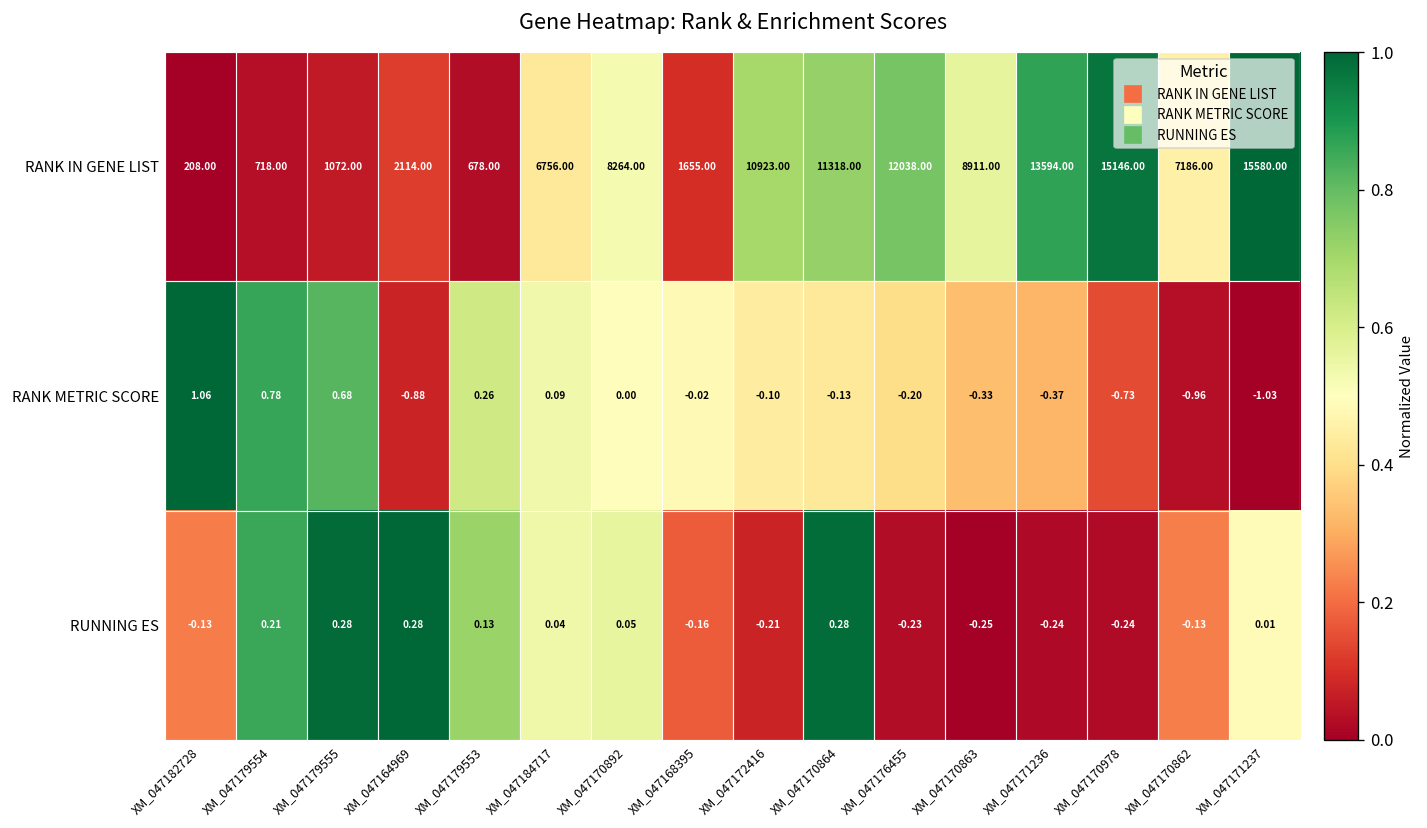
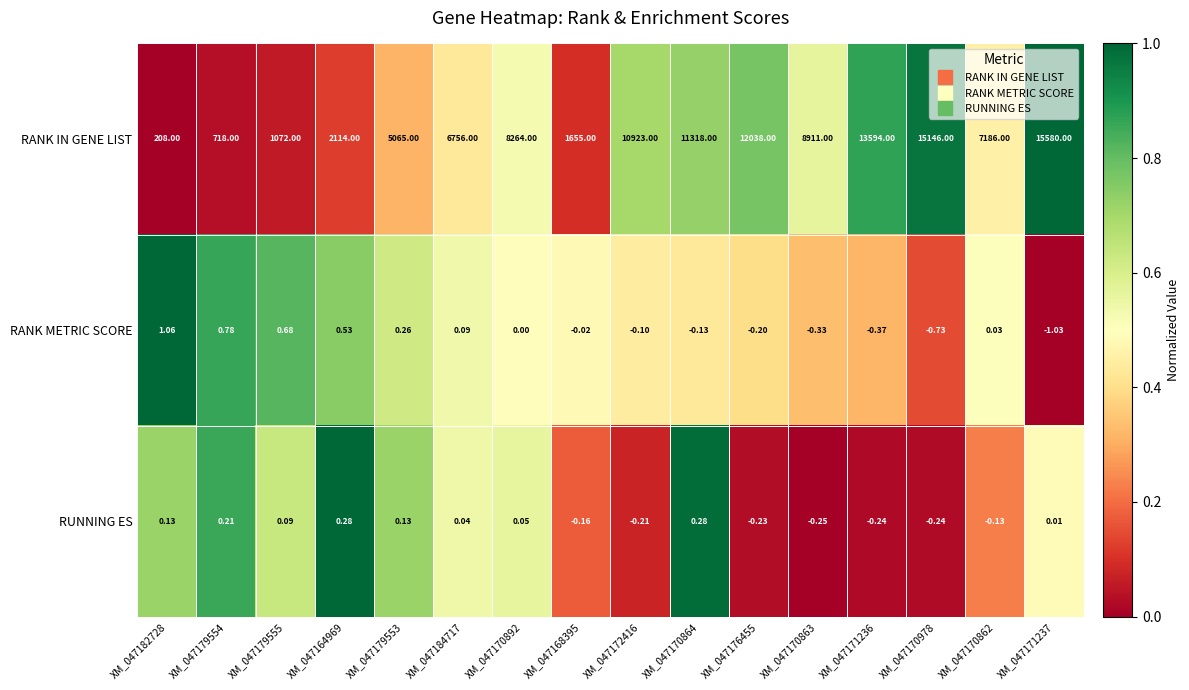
  {
    "RANK IN GENE LIST": {
      "XM_047182728": 208.00,
      "XM_047179554": 718.00,
      "XM_047179555": 1072.00,
      "XM_047164969": 2114.00,
-     "XM_047179553": 678.00,
+     "XM_047179553": 5065.00,
      "XM_047184717": 6756.00,
      "XM_047170892": 8264.00,
      "XM_047168395": 1655.00,
      "XM_047172416": 10923.00,
      "XM_047170864": 11318.00,
      "XM_047176455": 12038.00,
      "XM_047170863": 8911.00,
      "XM_047171236": 13594.00,
      "XM_047170978": 15146.00,
      "XM_047170862": 7186.00,
      "XM_047171237": 15580.00
    },
    "RANK METRIC SCORE": {
      "XM_047182728": 1.06,
      "XM_047179554": 0.78,
      "XM_047179555": 0.68,
-     "XM_047164969": -0.88,
+     "XM_047164969": 0.53,
      "XM_047179553": 0.26,
      "XM_047184717": 0.09,
      "XM_047170892": 0.00,
      "XM_047168395": -0.02,
      "XM_047172416": -0.10,
      "XM_047170864": -0.13,
      "XM_047176455": -0.20,
      "XM_047170863": -0.33,
      "XM_047171236": -0.37,
      "XM_047170978": -0.73,
-     "XM_047170862": -0.96,
+     "XM_047170862": 0.03,
      "XM_047171237": -1.03
    },
    "RUNNING ES": {
-     "XM_047182728": -0.13,
+     "XM_047182728": 0.13,
      "XM_047179554": 0.21,
-     "XM_047179555": 0.28,
+     "XM_047179555": 0.09,
      "XM_047164969": 0.28,
      "XM_047179553": 0.13,
      "XM_047184717": 0.04,
      "XM_047170892": 0.05,
      "XM_047168395": -0.16,
      "XM_047172416": -0.21,
      "XM_047170864": 0.28,
      "XM_047176455": -0.23,
      "XM_047170863": -0.25,
      "XM_047171236": -0.24,
      "XM_047170978": -0.24,
      "XM_047170862": -0.13,
      "XM_047171237": 0.01
    }
  }
